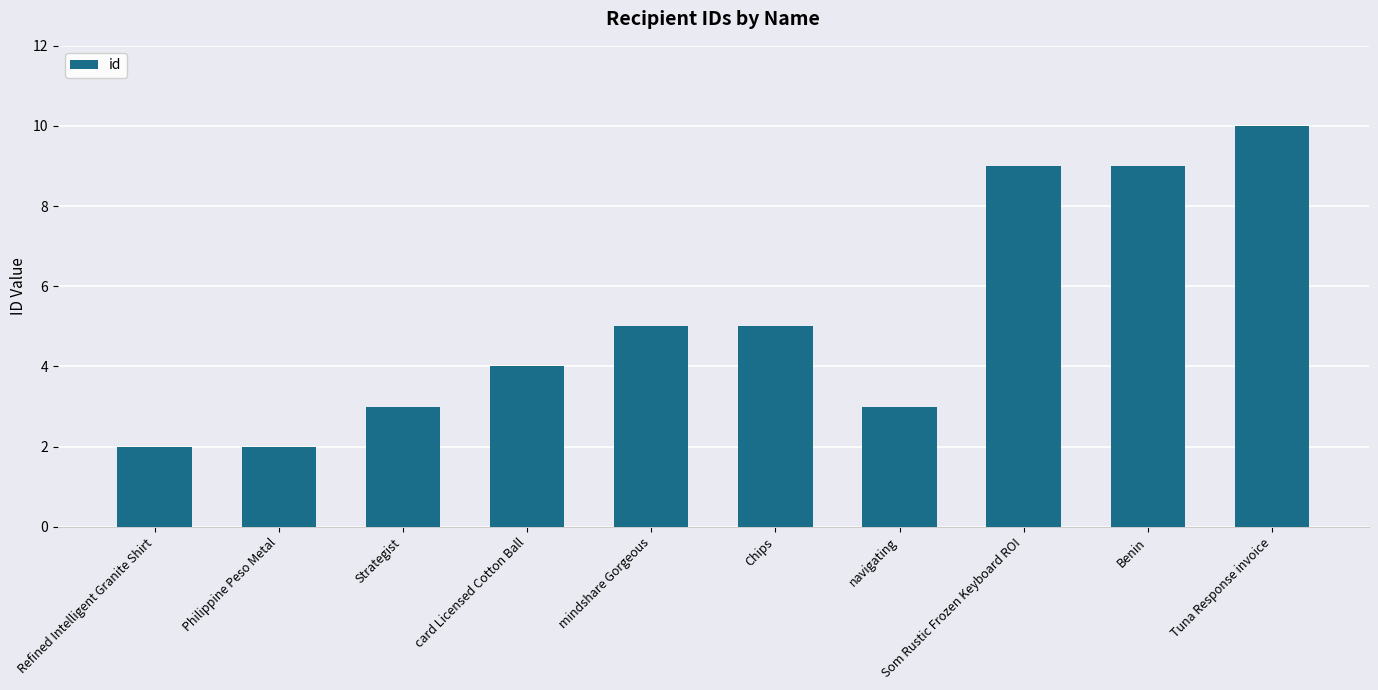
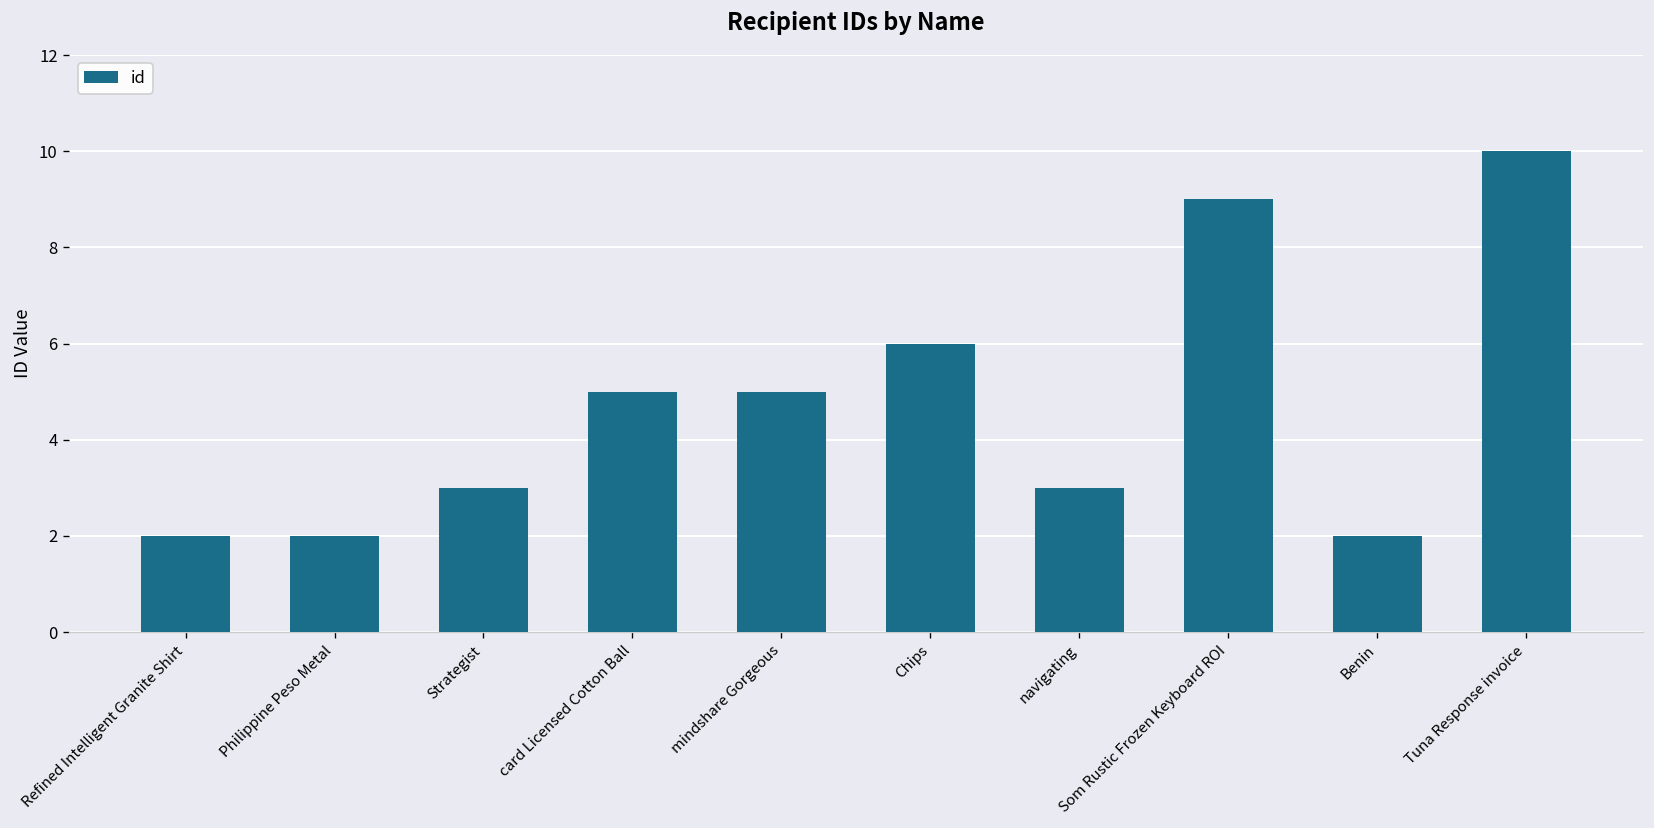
  {
    "Refined Intelligent Granite Shirt": 2,
    "Philippine Peso Metal": 2,
    "Strategist": 3,
-   "card Licensed Cotton Ball": 4,
+   "card Licensed Cotton Ball": 5,
    "mindshare Gorgeous": 5,
-   "Chips": 5,
+   "Chips": 6,
    "navigating": 3,
    "Som Rustic Frozen Keyboard ROI": 9,
-   "Benin": 9,
+   "Benin": 2,
    "Tuna Response invoice": 10
  }
